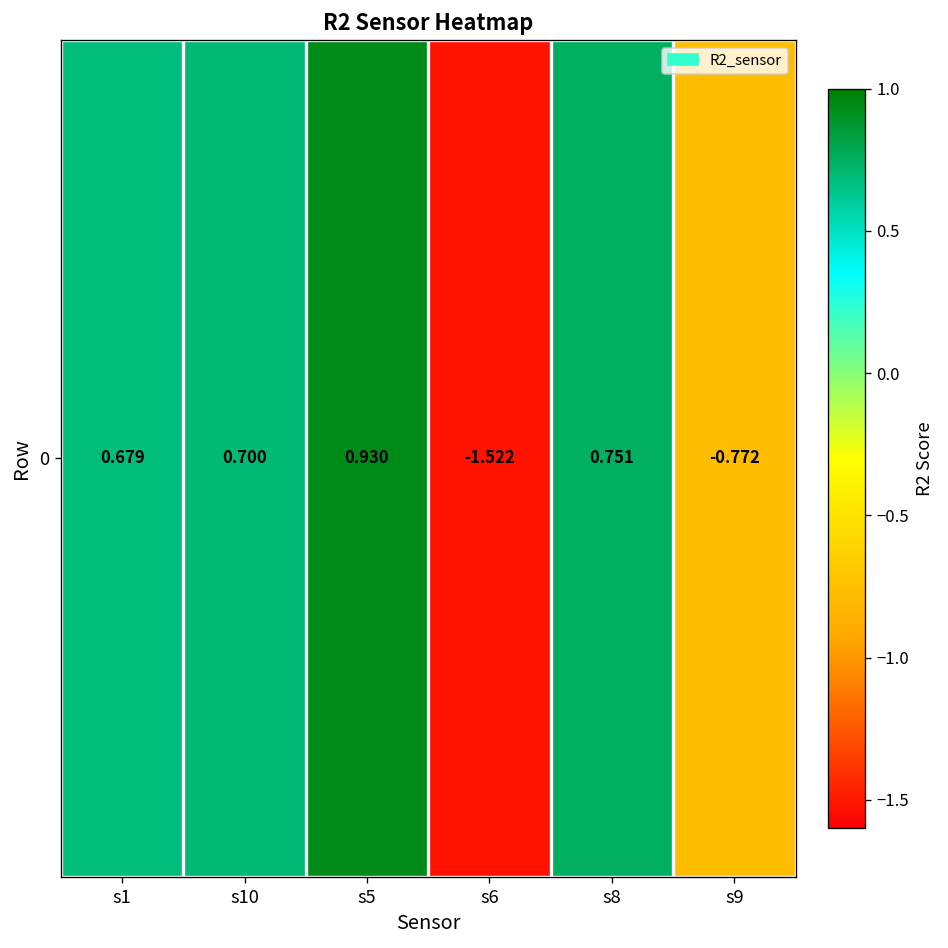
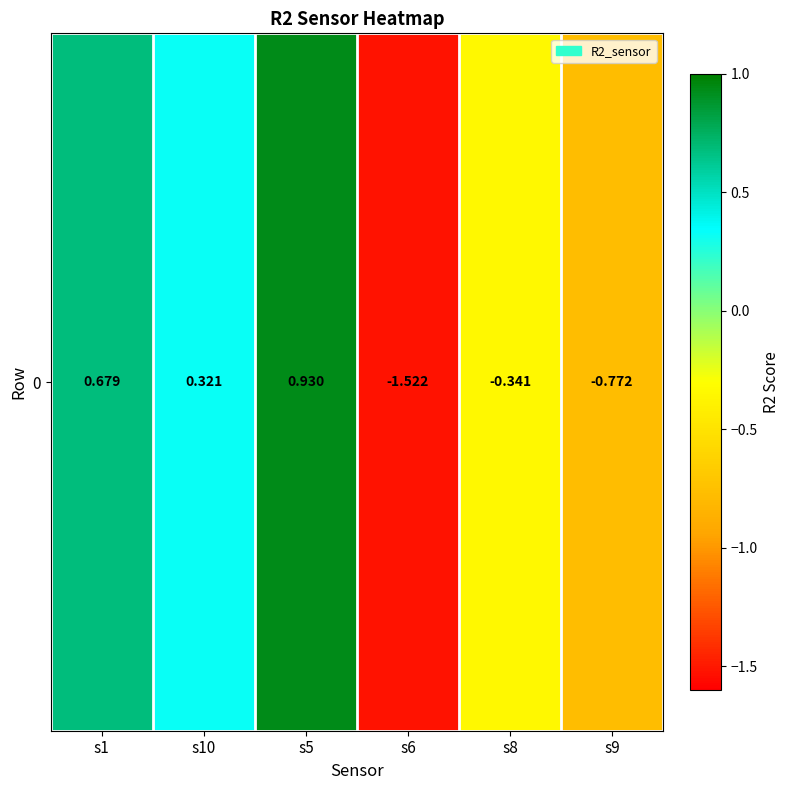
  {
    "0": {
      "s1": 0.679,
-     "s10": 0.700,
+     "s10": 0.321,
      "s5": 0.930,
      "s6": -1.522,
-     "s8": 0.751,
+     "s8": -0.341,
      "s9": -0.772
    }
  }
